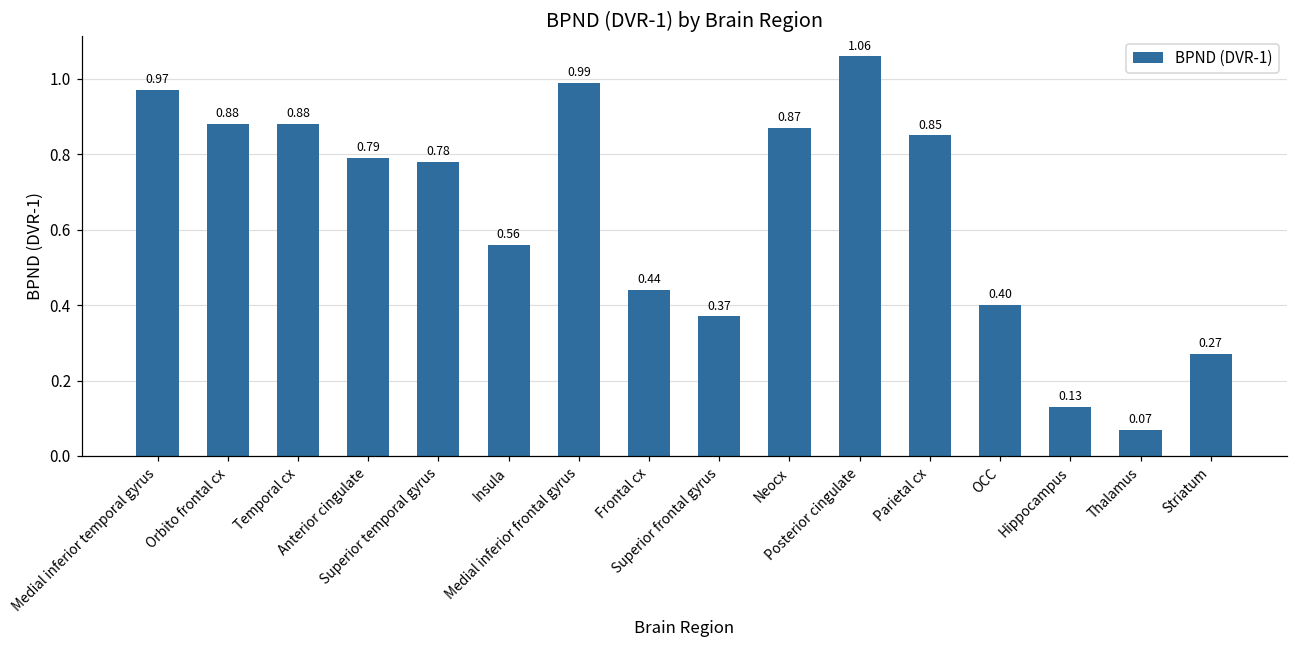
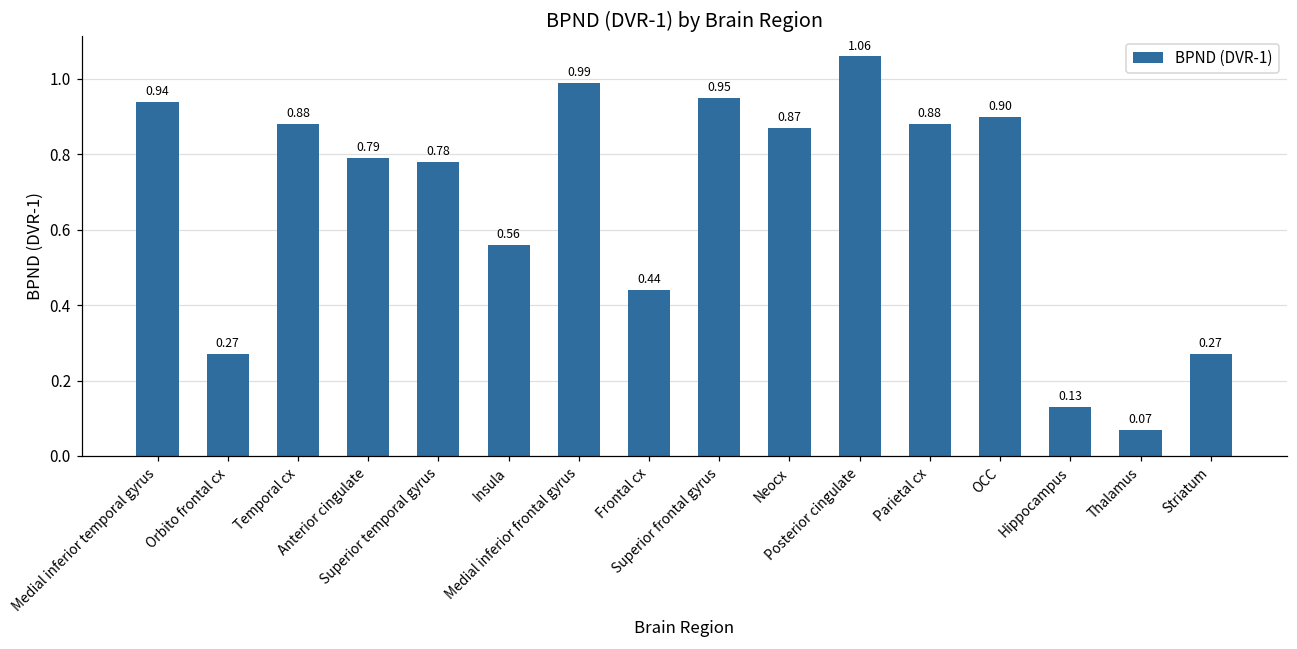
  {
-   "Medial inferior temporal gyrus": 0.97,
-   "Orbito frontal cx": 0.88,
+   "Medial inferior temporal gyrus": 0.94,
+   "Orbito frontal cx": 0.27,
    "Temporal cx": 0.88,
    "Anterior cingulate": 0.79,
    "Superior temporal gyrus": 0.78,
    "Insula": 0.56,
    "Medial inferior frontal gyrus": 0.99,
    "Frontal cx": 0.44,
-   "Superior frontal gyrus": 0.37,
+   "Superior frontal gyrus": 0.95,
    "Neocx": 0.87,
    "Posterior cingulate": 1.06,
-   "Parietal cx": 0.85,
-   "OCC": 0.40,
+   "Parietal cx": 0.88,
+   "OCC": 0.90,
    "Hippocampus": 0.13,
    "Thalamus": 0.07,
    "Striatum": 0.27
  }
